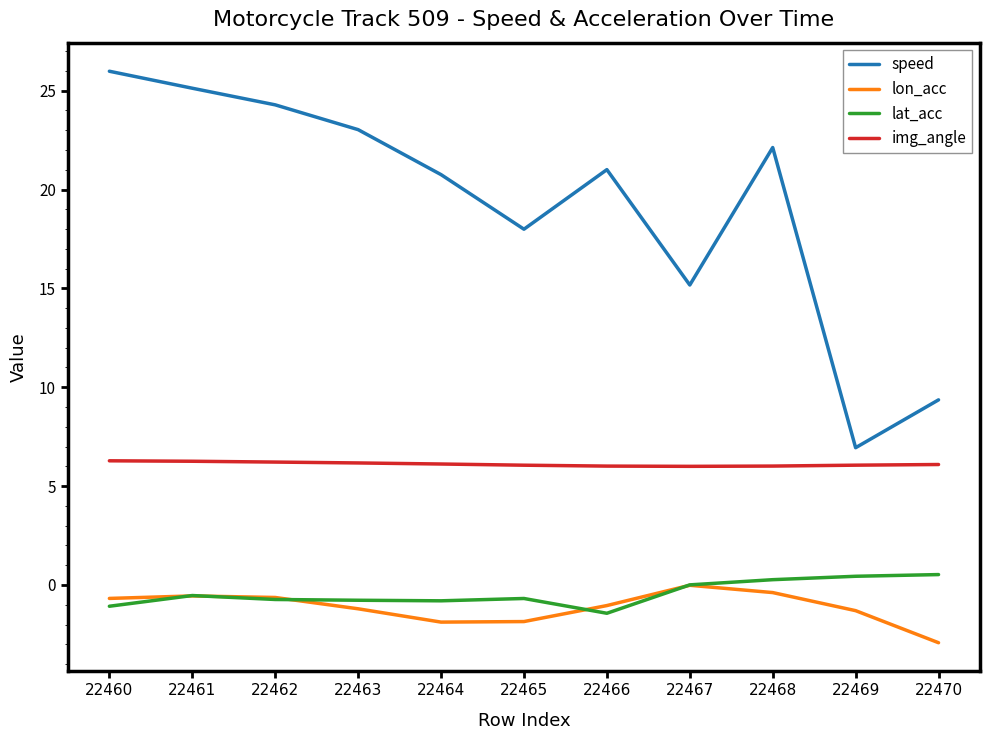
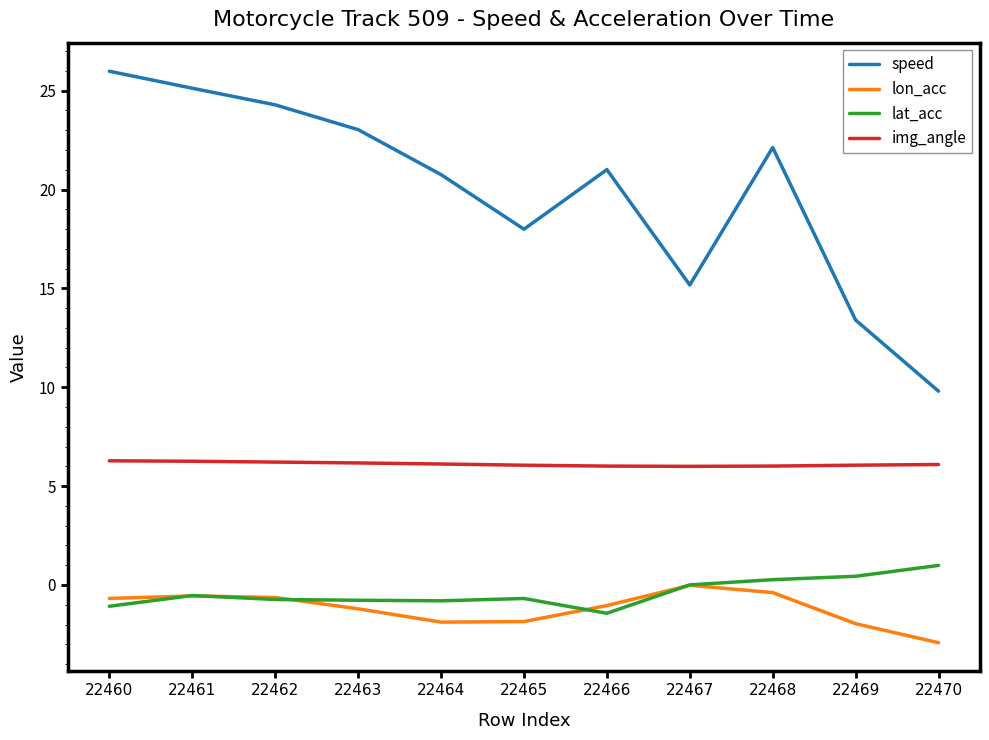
  {
    "speed": {
      "22460": 26.0,
      "22461": 25.1,
      "22462": 24.3,
      "22463": 23.0,
      "22464": 20.8,
      "22465": 18.0,
      "22466": 21.0,
      "22467": 15.2,
      "22468": 22.1,
-     "22469": 6.9,
-     "22470": 9.4
+     "22469": 13.4,
+     "22470": 9.8
    },
    "lon_acc": {
      "22460": -0.7,
      "22463": -1.2,
      "22464": -1.9,
      "22465": -1.8,
      "22466": -1.0,
      "22468": -0.4,
-     "22469": -1.3,
+     "22469": -2.0,
      "22470": -2.9
    },
    "lat_acc": {
      "22460": -1.1,
      "22463": -0.8,
      "22464": -0.8,
      "22465": -0.7,
      "22466": -1.4,
      "22468": 0.3,
      "22469": 0.4,
-     "22470": 0.5
+     "22470": 1.0
    },
    "img_angle": {
      "22460": 6.3,
      "22461": 6.3,
      "22462": 6.2,
      "22463": 6.2,
      "22464": 6.1,
      "22465": 6.1,
      "22466": 6.0,
      "22467": 6.0,
      "22468": 6.0,
      "22469": 6.1,
      "22470": 6.1
    }
  }
